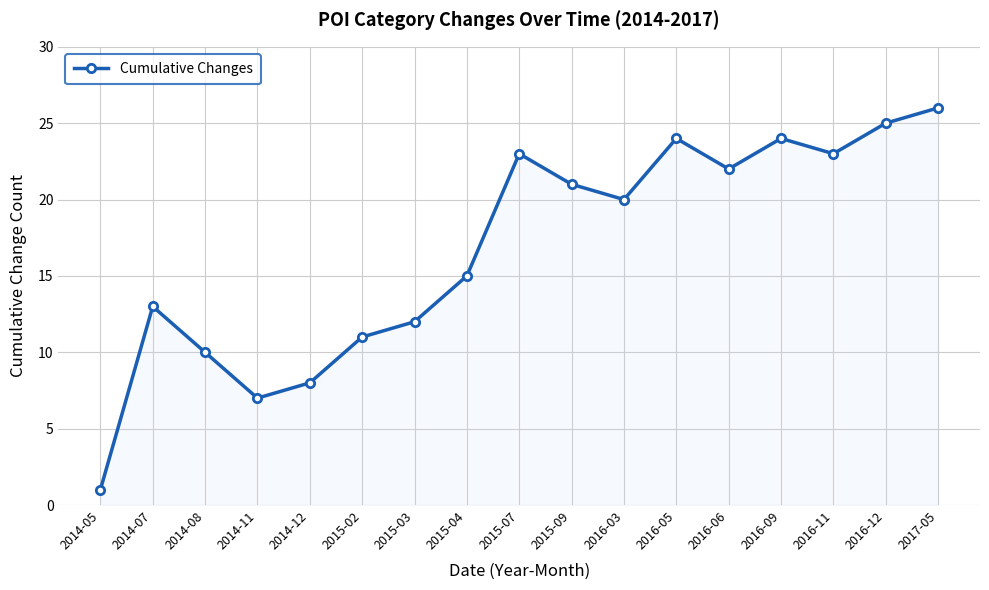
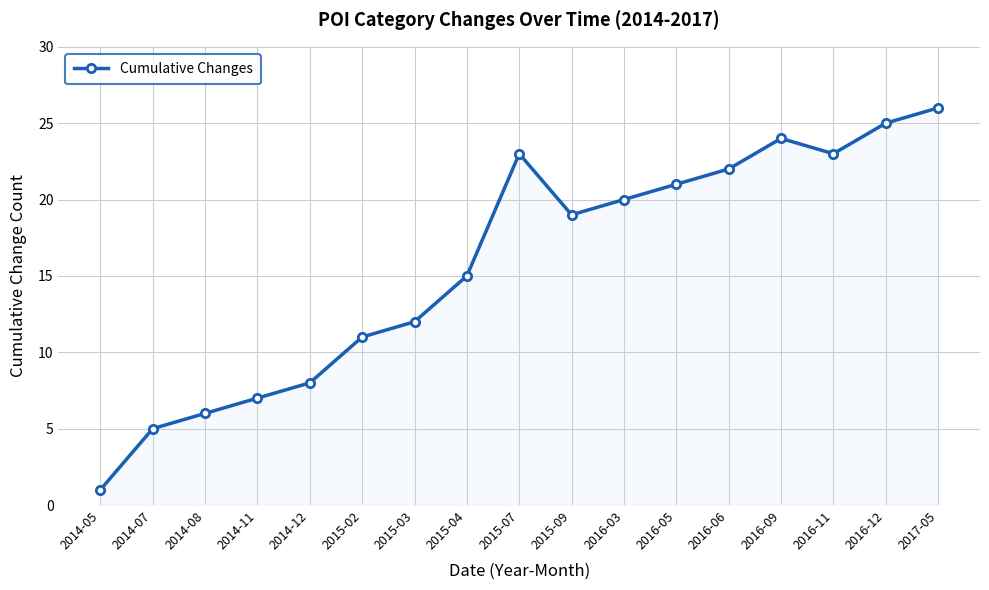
  {
    "2014-05": 1,
-   "2014-07": 13,
-   "2014-08": 10,
+   "2014-07": 5,
+   "2014-08": 6,
    "2014-11": 7,
    "2014-12": 8,
    "2015-02": 11,
    "2015-03": 12,
    "2015-04": 15,
    "2015-07": 23,
-   "2015-09": 21,
+   "2015-09": 19,
    "2016-03": 20,
-   "2016-05": 24,
+   "2016-05": 21,
    "2016-06": 22,
    "2016-09": 24,
    "2016-11": 23,
    "2016-12": 25,
    "2017-05": 26
  }
